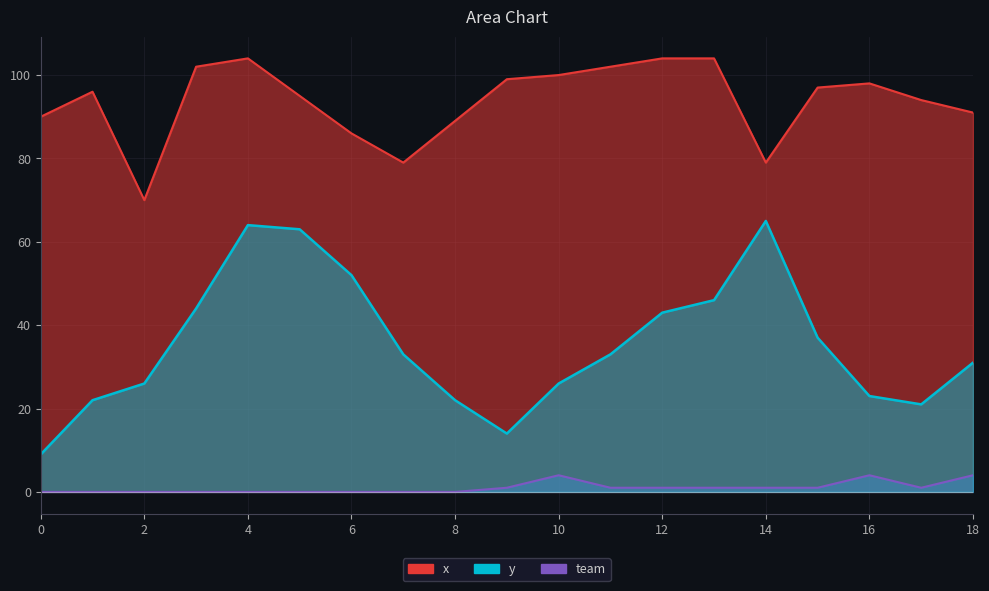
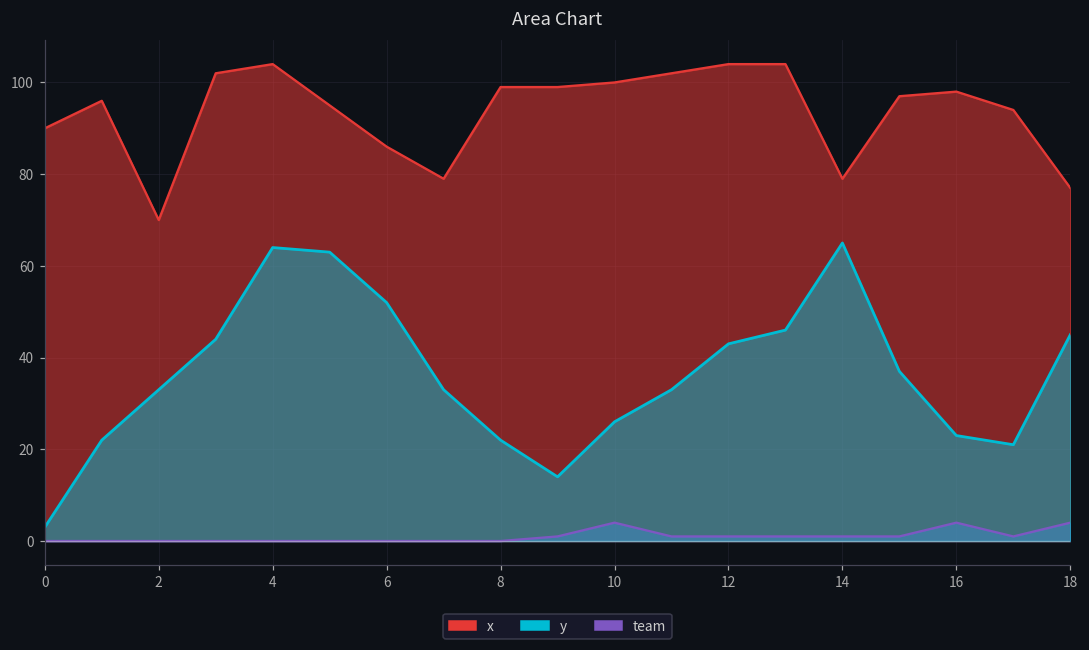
  {
    "x": {
      "0": 90,
      "2": 70,
      "4": 104,
      "6": 86,
-     "8": 89,
+     "8": 99,
      "10": 100,
      "12": 104,
      "14": 79,
      "16": 98,
-     "18": 91
+     "18": 77
    },
    "team": {
      "0": 0,
      "2": 0,
      "4": 0,
      "6": 0,
      "8": 0,
      "10": 4,
      "12": 1,
      "14": 1,
      "16": 4,
      "18": 4
    },
    "y": {
-     "0": 9,
-     "2": 26,
+     "0": 3,
+     "2": 33,
      "4": 64,
      "6": 52,
      "8": 22,
      "10": 26,
      "12": 43,
      "14": 65,
      "16": 23,
-     "18": 31
+     "18": 45
    }
  }
